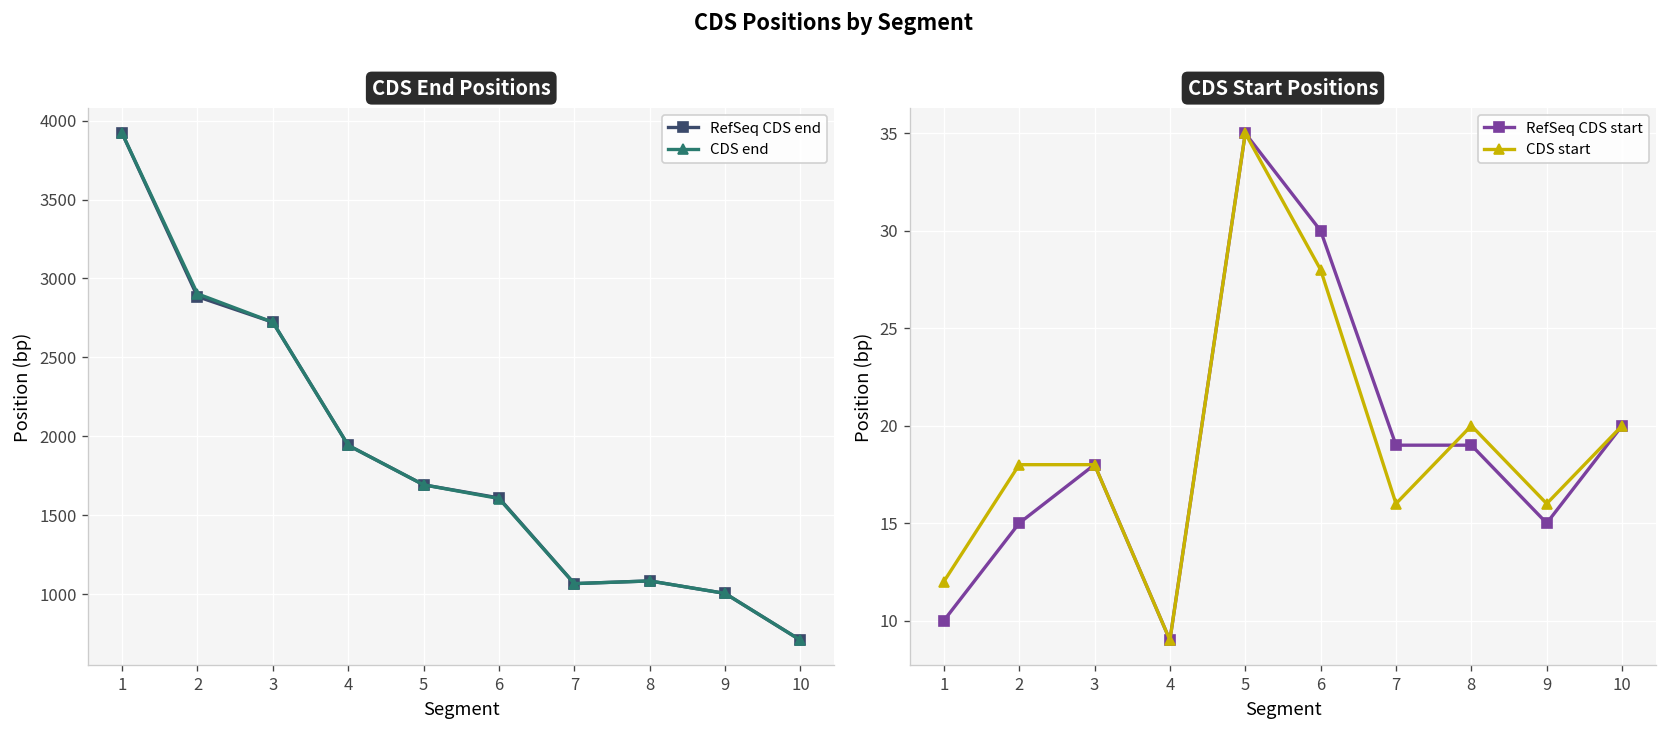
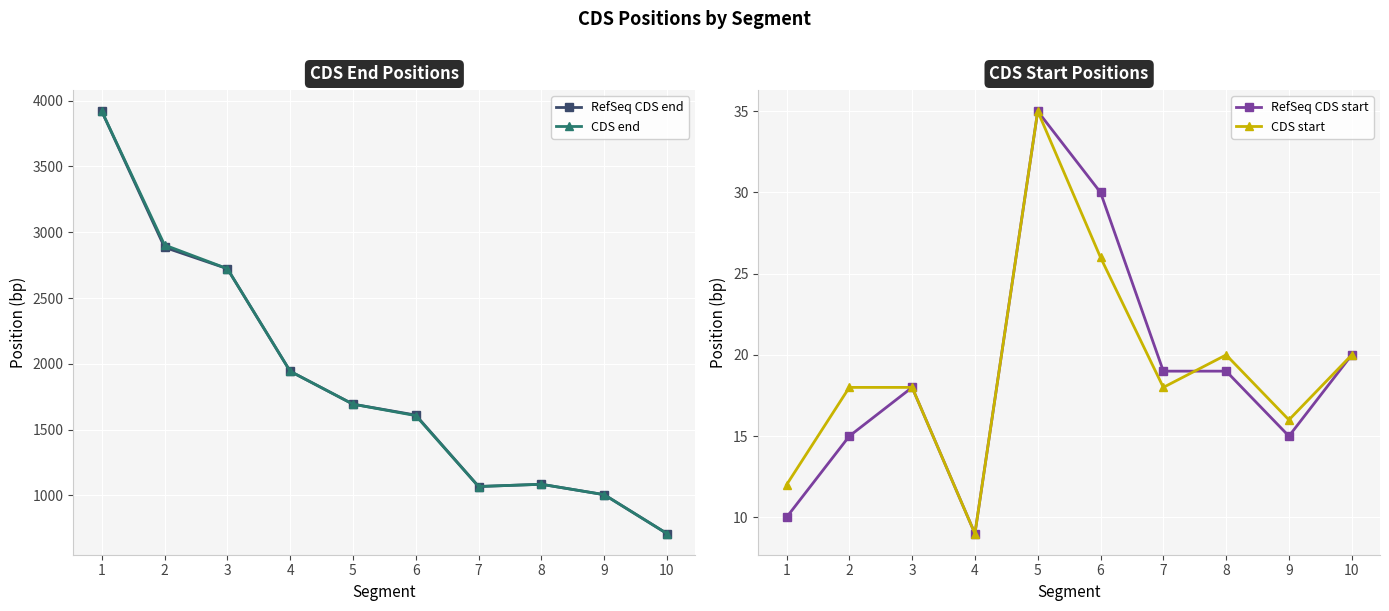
  {
    "CDS Start Positions": {
      "RefSeq CDS start": {
        "1": 10,
        "2": 15,
        "6": 30,
        "7": 19,
        "8": 19,
        "9": 15
      },
      "CDS start": {
        "1": 12,
        "2": 18,
-       "6": 28,
-       "7": 16,
+       "6": 26,
+       "7": 18,
        "8": 20,
        "9": 16
      }
    }
  }
